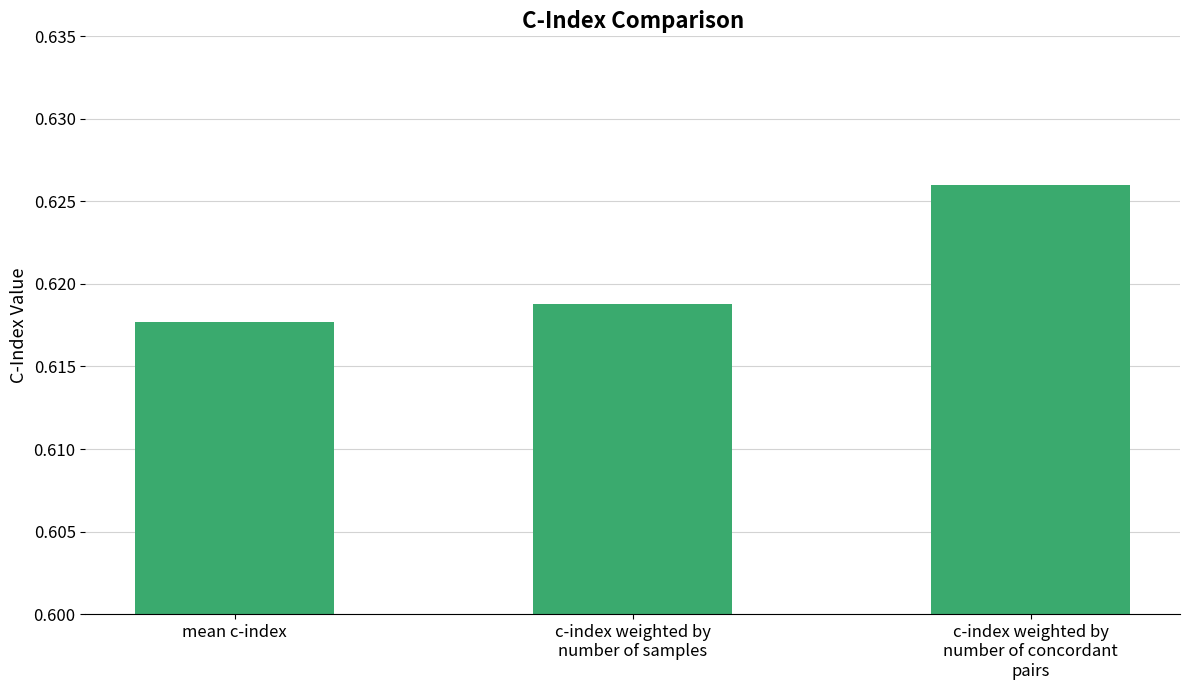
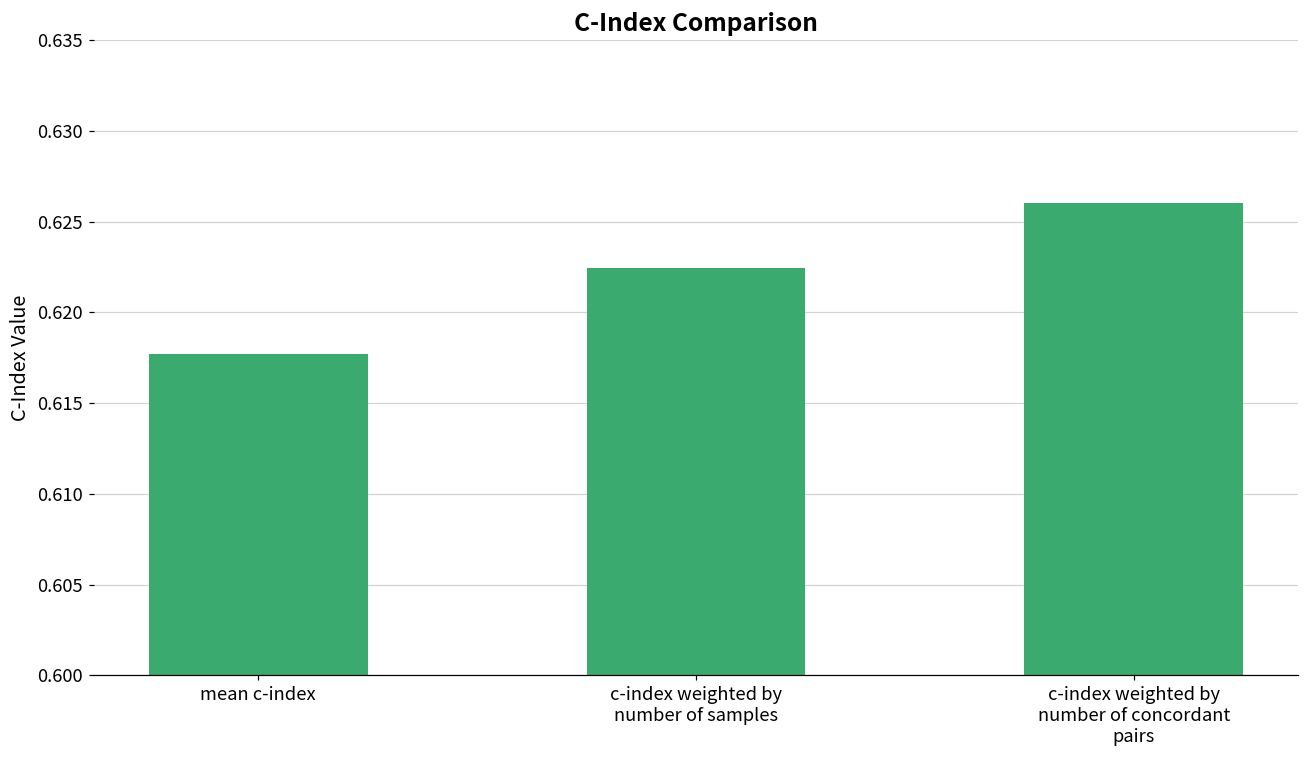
  {
    "mean c-index": 0.6177,
-   "c-index weighted by number of samples": 0.6188,
+   "c-index weighted by number of samples": 0.6224,
    "c-index weighted by number of concordant pairs": 0.6260
  }
